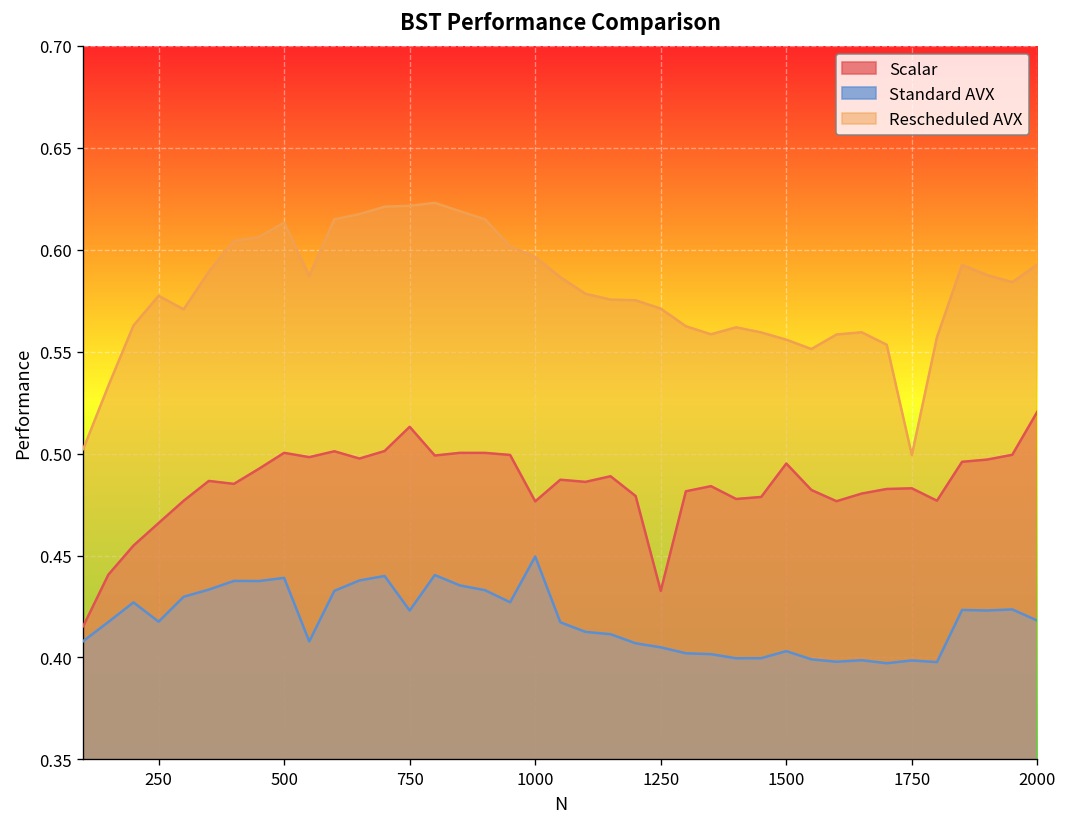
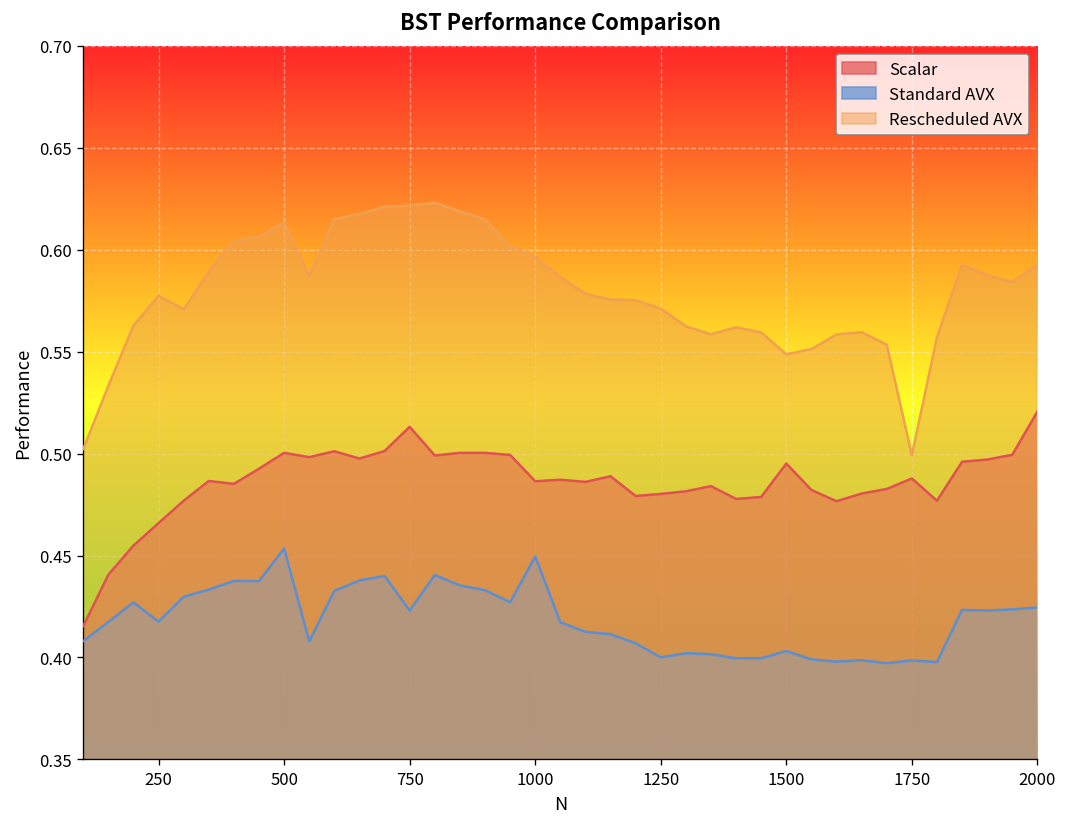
  {
    "Scalar": {
      "250": 0.466,
      "500": 0.500,
      "750": 0.513,
-     "1000": 0.477,
-     "1250": 0.433,
+     "1000": 0.486,
+     "1250": 0.480,
      "1500": 0.495,
-     "1750": 0.483,
+     "1750": 0.488,
      "2000": 0.521
    },
    "Standard AVX": {
      "250": 0.418,
-     "500": 0.439,
+     "500": 0.453,
      "750": 0.423,
      "1000": 0.450,
-     "1250": 0.405,
+     "1250": 0.400,
      "1500": 0.403,
      "1750": 0.399,
-     "2000": 0.418
+     "2000": 0.425
    },
    "Rescheduled AVX": {
      "250": 0.577,
      "500": 0.613,
      "750": 0.621,
      "1000": 0.596,
      "1250": 0.571,
-     "1500": 0.556,
+     "1500": 0.549,
      "1750": 0.499,
      "2000": 0.593
    }
  }
